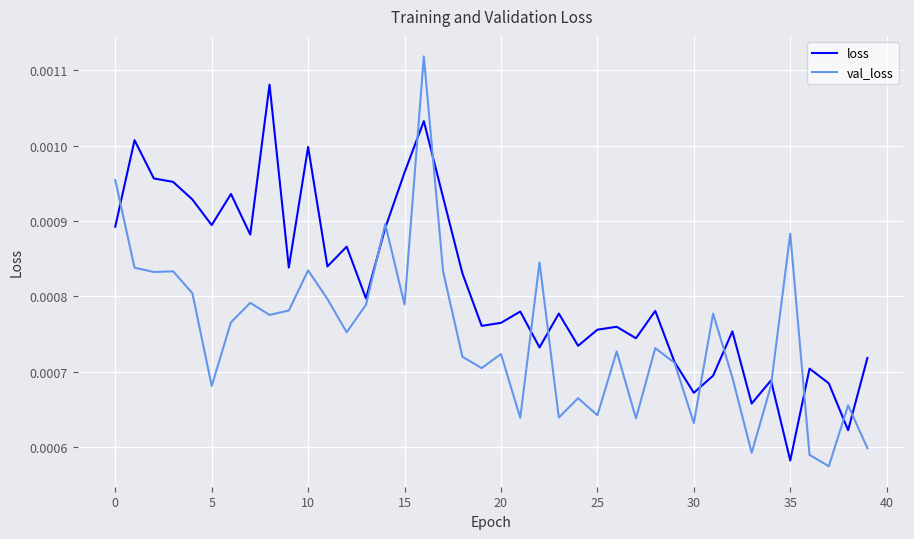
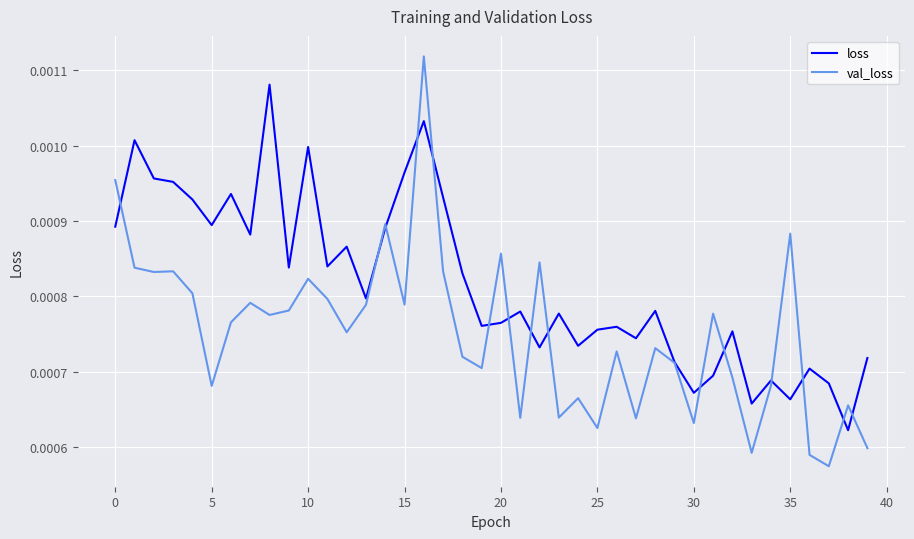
  {
    "loss": {
      "0": 0.00089,
      "5": 0.00089,
      "10": 0.00100,
      "15": 0.00096,
      "20": 0.00076,
      "25": 0.00076,
      "30": 0.00067,
-     "35": 0.00058
+     "35": 0.00066
    },
    "val_loss": {
      "0": 0.00095,
      "5": 0.00068,
-     "10": 0.00083,
+     "10": 0.00082,
      "15": 0.00079,
-     "20": 0.00072,
-     "25": 0.00064,
+     "20": 0.00086,
+     "25": 0.00063,
      "30": 0.00063,
      "35": 0.00088
    }
  }
